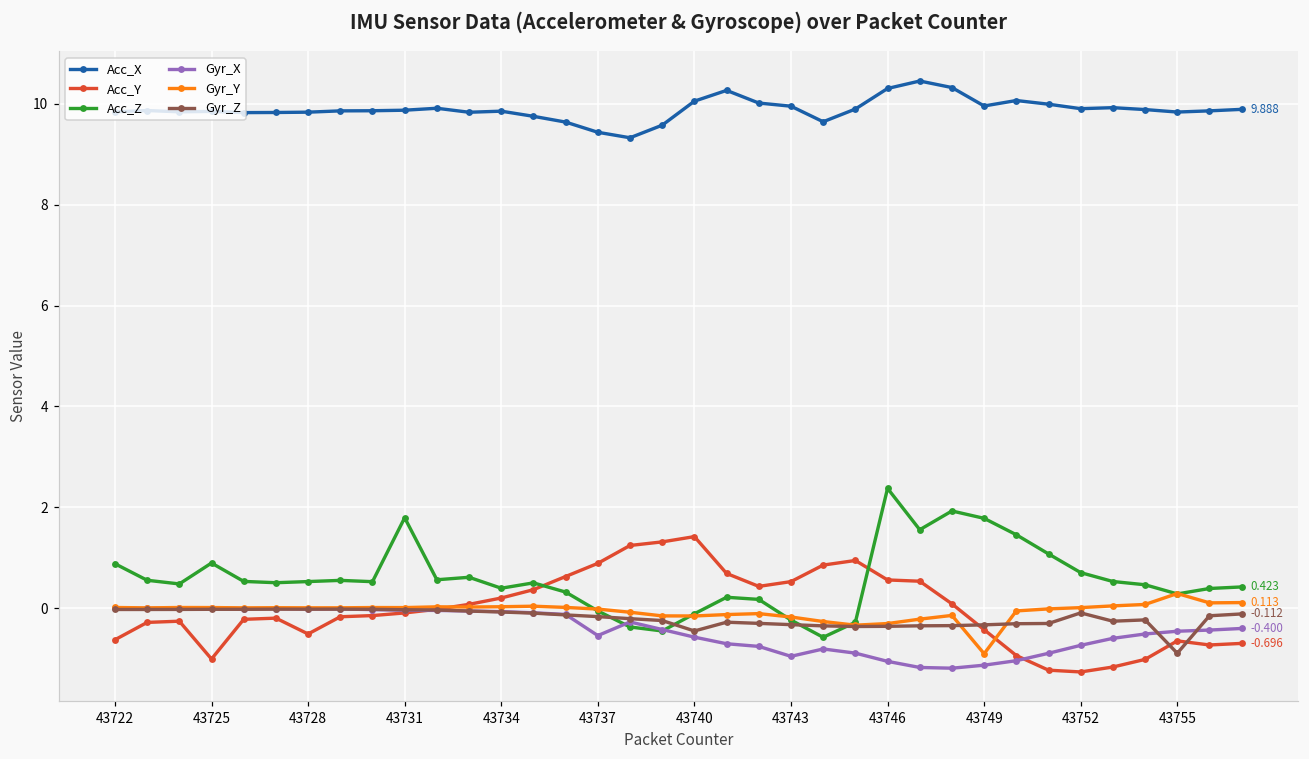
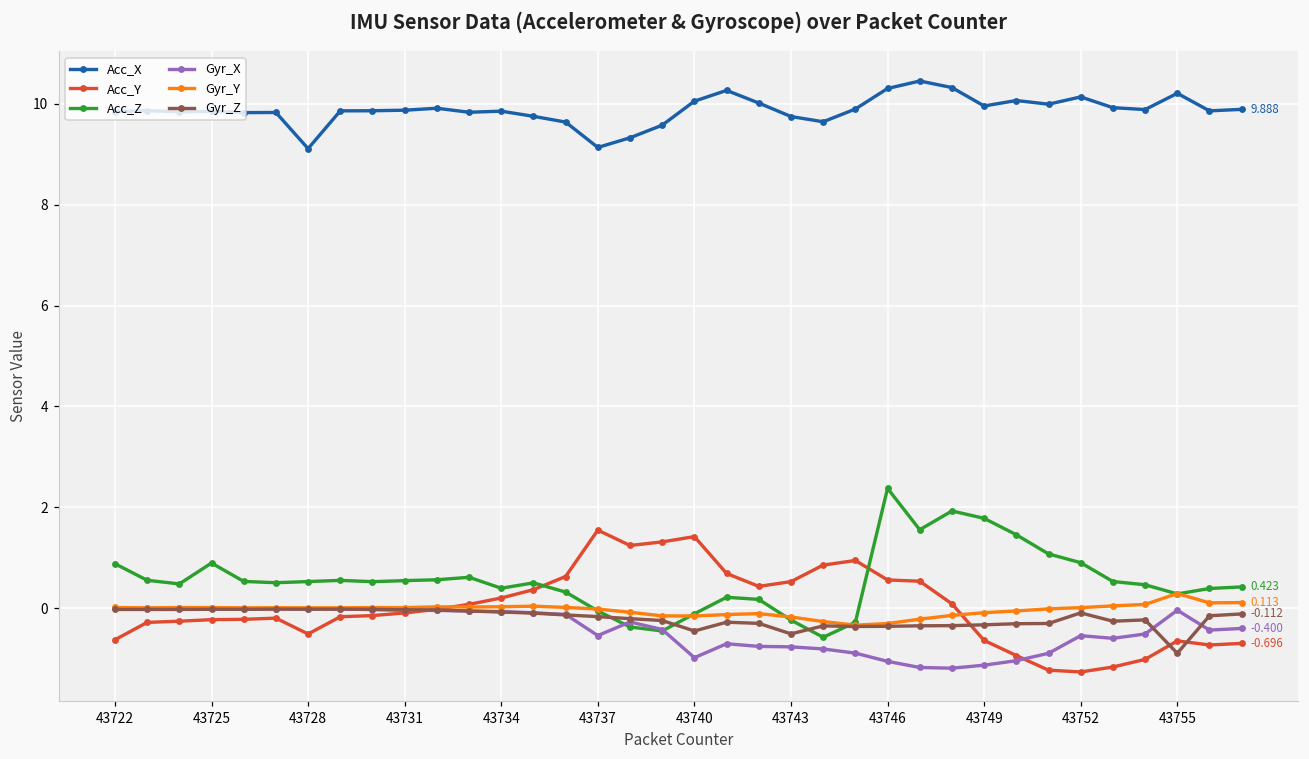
  {
    "Acc_X": {
-     "43728": 9.8,
+     "43728": 9.1,
      "43731": 9.9,
      "43734": 9.9,
-     "43737": 9.4,
+     "43737": 9.1,
      "43740": 10.0,
-     "43743": 10.0,
+     "43743": 9.7,
      "43746": 10.3,
      "43749": 10.0,
-     "43752": 9.9,
-     "43755": 9.8
+     "43752": 10.1,
+     "43755": 10.2
    },
    "Acc_Y": {
      "43722": -0.6,
-     "43725": -1.0,
+     "43725": -0.2,
      "43728": -0.5,
      "43734": 0.2,
-     "43737": 0.9,
+     "43737": 1.5,
      "43740": 1.4,
      "43743": 0.5,
      "43746": 0.6,
-     "43749": -0.4,
+     "43749": -0.6,
      "43752": -1.3,
      "43755": -0.6
    },
    "Acc_Z": {
      "43722": 0.9,
      "43725": 0.9,
      "43728": 0.5,
-     "43731": 1.8,
+     "43731": 0.5,
      "43734": 0.4,
      "43743": -0.2,
      "43746": 2.4,
      "43749": 1.8,
-     "43752": 0.7
+     "43752": 0.9
    },
    "Gyr_X": {
      "43737": -0.5,
-     "43740": -0.6,
-     "43743": -1.0,
+     "43740": -1.0,
+     "43743": -0.8,
      "43746": -1.1,
      "43749": -1.1,
-     "43752": -0.7,
-     "43755": -0.5
+     "43752": -0.5,
+     "43755": 0.0
    },
    "Gyr_Y": {
      "43734": 0.0,
      "43743": -0.2,
-     "43749": -0.9,
+     "43749": -0.1,
      "43752": 0.0
    },
    "Gyr_Z": {
      "43737": -0.2,
      "43740": -0.4,
-     "43743": -0.3,
+     "43743": -0.5,
      "43749": -0.3,
      "43752": -0.1,
      "43755": -0.9
    }
  }
